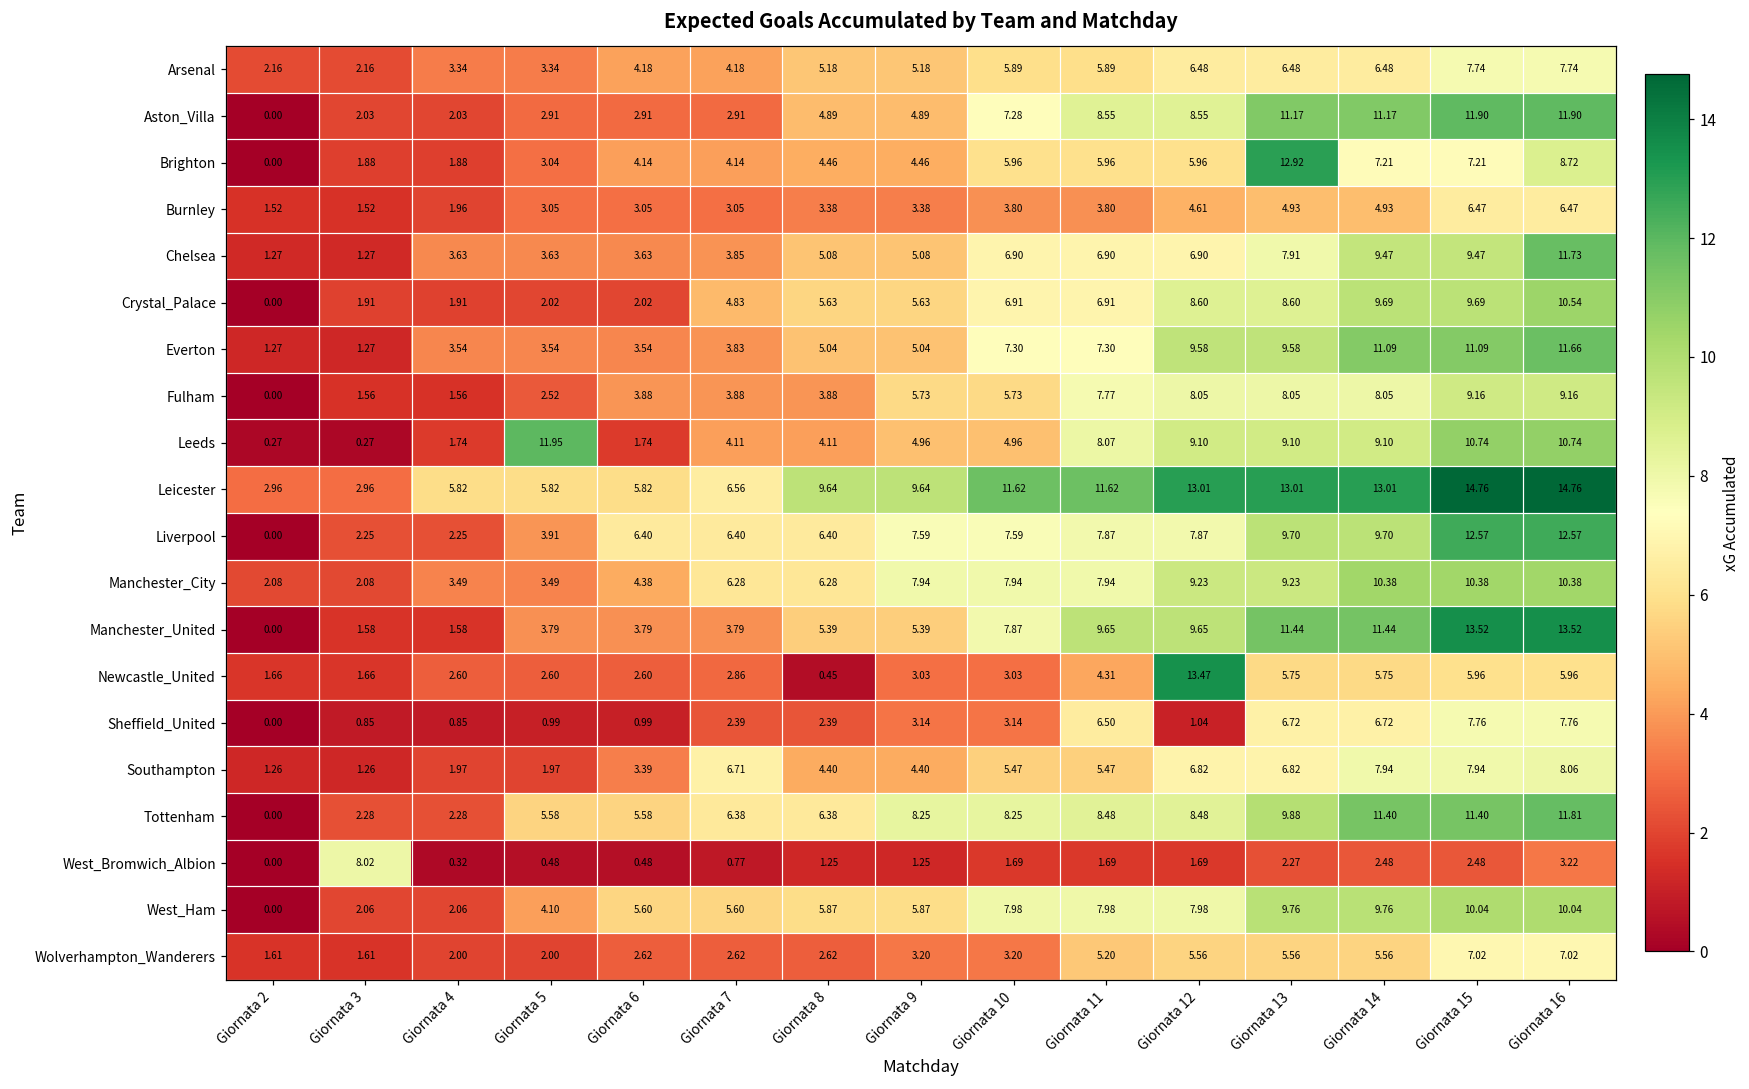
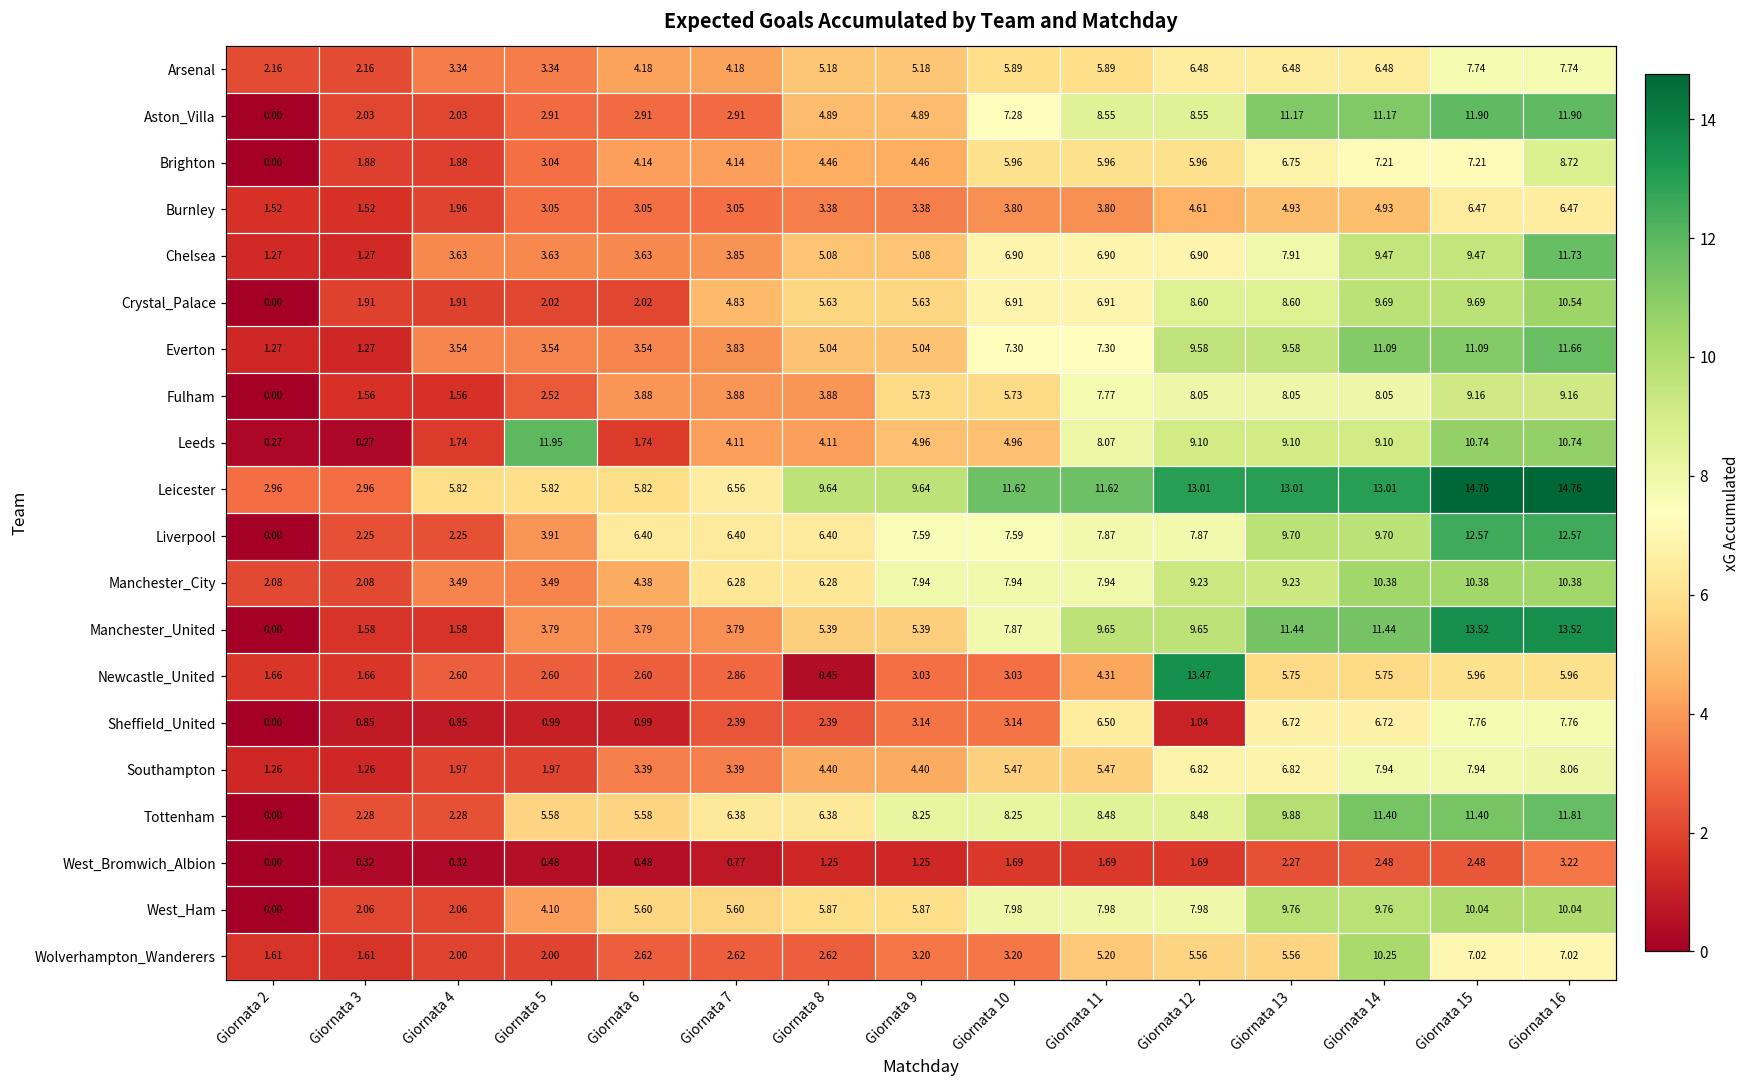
  {
    "Brighton": {
      "Giornata 2": 0.00,
      "Giornata 3": 1.88,
      "Giornata 4": 1.88,
      "Giornata 5": 3.04,
      "Giornata 6": 4.14,
      "Giornata 7": 4.14,
      "Giornata 8": 4.46,
      "Giornata 9": 4.46,
      "Giornata 10": 5.96,
      "Giornata 11": 5.96,
      "Giornata 12": 5.96,
-     "Giornata 13": 12.92,
+     "Giornata 13": 6.75,
      "Giornata 14": 7.21,
      "Giornata 15": 7.21,
      "Giornata 16": 8.72
    },
    "Southampton": {
      "Giornata 2": 1.26,
      "Giornata 3": 1.26,
      "Giornata 4": 1.97,
      "Giornata 5": 1.97,
      "Giornata 6": 3.39,
-     "Giornata 7": 6.71,
+     "Giornata 7": 3.39,
      "Giornata 8": 4.40,
      "Giornata 9": 4.40,
      "Giornata 10": 5.47,
      "Giornata 11": 5.47,
      "Giornata 12": 6.82,
      "Giornata 13": 6.82,
      "Giornata 14": 7.94,
      "Giornata 15": 7.94,
      "Giornata 16": 8.06
    },
    "West_Bromwich_Albion": {
      "Giornata 2": 0.00,
-     "Giornata 3": 8.02,
+     "Giornata 3": 0.32,
      "Giornata 4": 0.32,
      "Giornata 5": 0.48,
      "Giornata 6": 0.48,
      "Giornata 7": 0.77,
      "Giornata 8": 1.25,
      "Giornata 9": 1.25,
      "Giornata 10": 1.69,
      "Giornata 11": 1.69,
      "Giornata 12": 1.69,
      "Giornata 13": 2.27,
      "Giornata 14": 2.48,
      "Giornata 15": 2.48,
      "Giornata 16": 3.22
    },
    "Wolverhampton_Wanderers": {
      "Giornata 2": 1.61,
      "Giornata 3": 1.61,
      "Giornata 4": 2.00,
      "Giornata 5": 2.00,
      "Giornata 6": 2.62,
      "Giornata 7": 2.62,
      "Giornata 8": 2.62,
      "Giornata 9": 3.20,
      "Giornata 10": 3.20,
      "Giornata 11": 5.20,
      "Giornata 12": 5.56,
      "Giornata 13": 5.56,
-     "Giornata 14": 5.56,
+     "Giornata 14": 10.25,
      "Giornata 15": 7.02,
      "Giornata 16": 7.02
    }
  }
